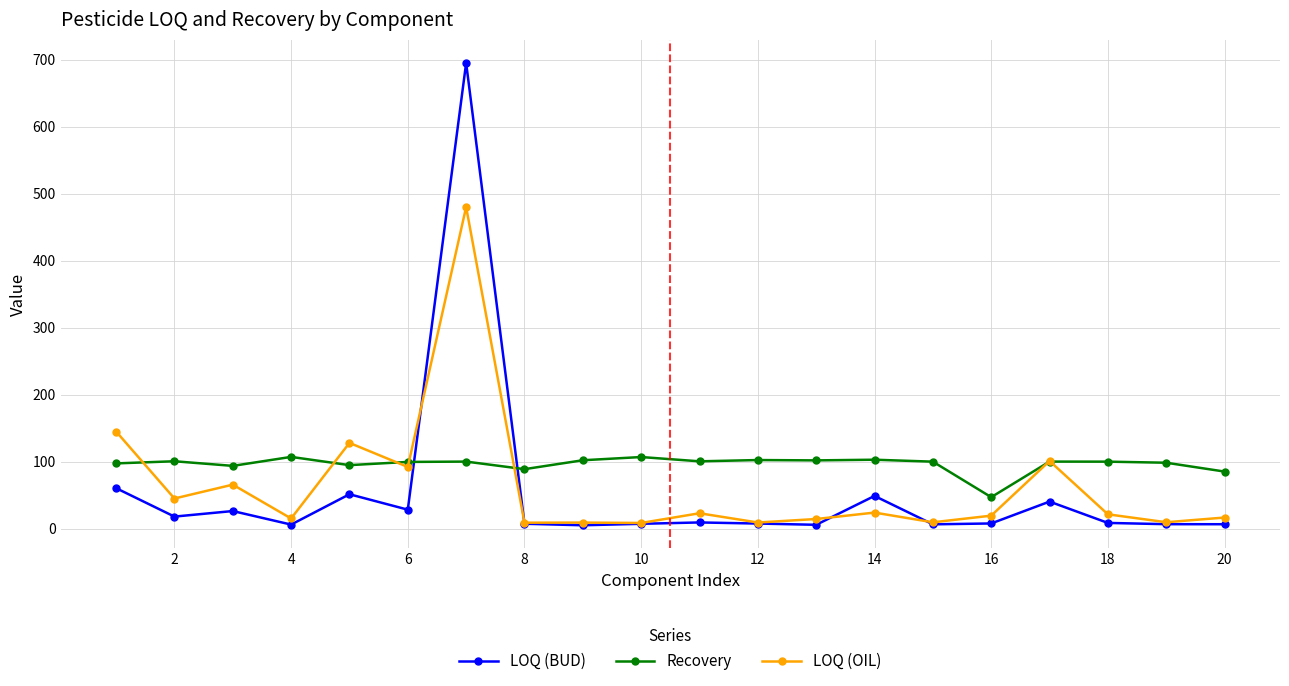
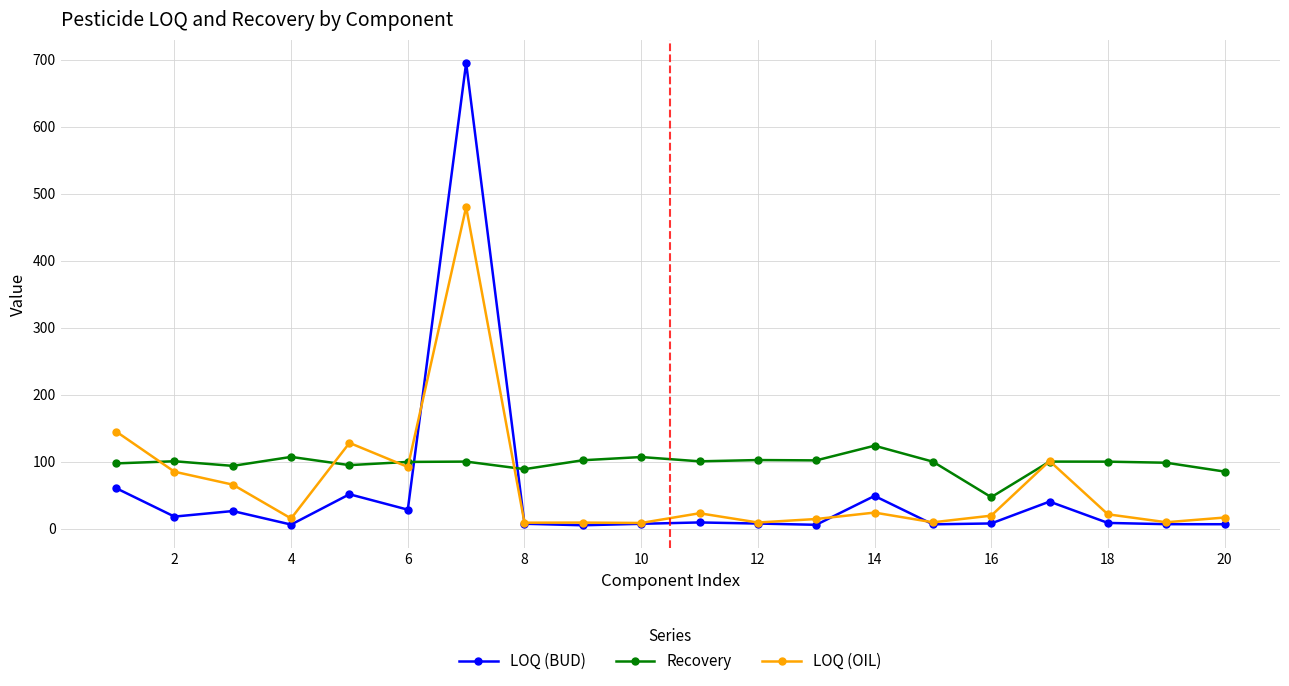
  {
    "LOQ (BUD)": {
      "2": 20,
      "4": 10,
      "6": 30,
      "14": 50,
      "16": 10,
      "18": 10,
      "20": 10
    },
    "Recovery": {
      "2": 100,
      "4": 110,
      "6": 100,
      "8": 90,
      "10": 110,
      "12": 100,
-     "14": 100,
+     "14": 120,
      "16": 50,
      "18": 100,
      "20": 90
    },
    "LOQ (OIL)": {
-     "2": 50,
+     "2": 90,
      "4": 20,
      "6": 90,
      "14": 20,
      "16": 20,
      "18": 20,
      "20": 20
    }
  }
